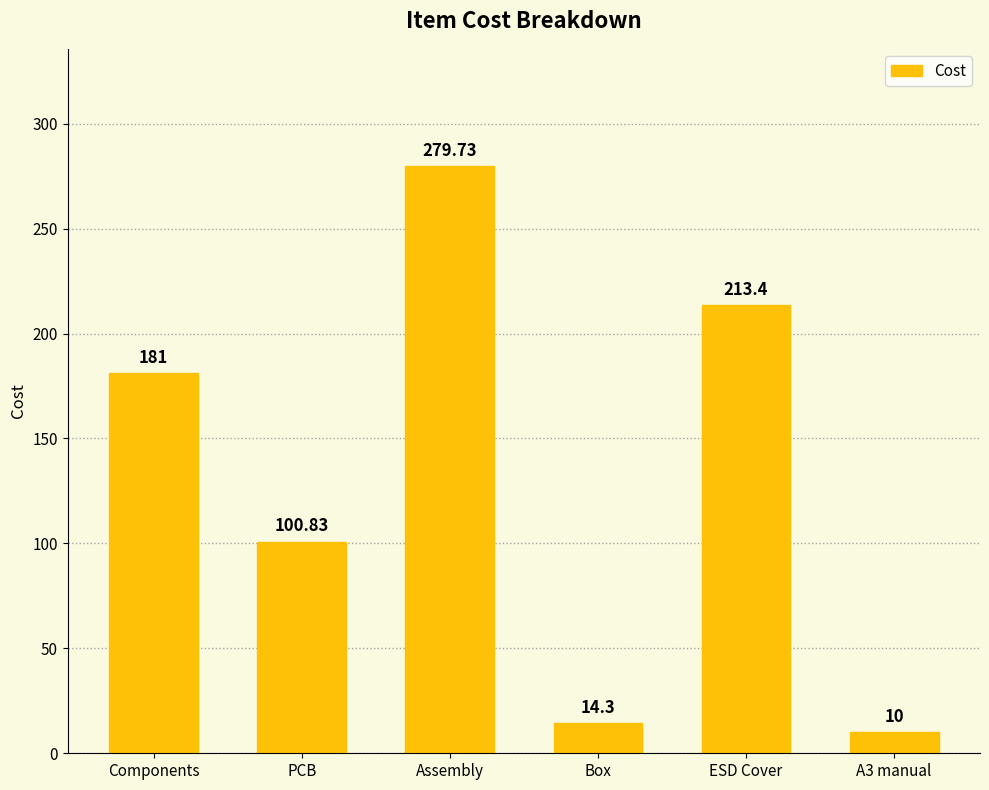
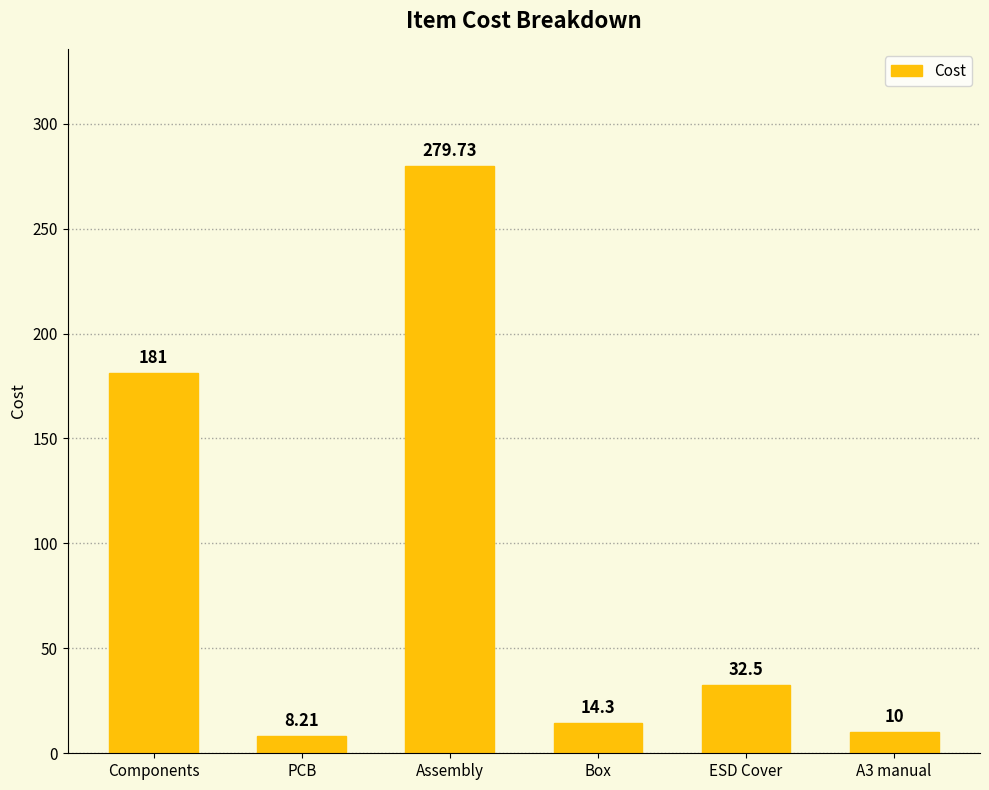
  {
    "Components": 181,
-   "PCB": 100.83,
+   "PCB": 8.21,
    "Assembly": 279.73,
    "Box": 14.3,
-   "ESD Cover": 213.4,
+   "ESD Cover": 32.5,
    "A3 manual": 10
  }
